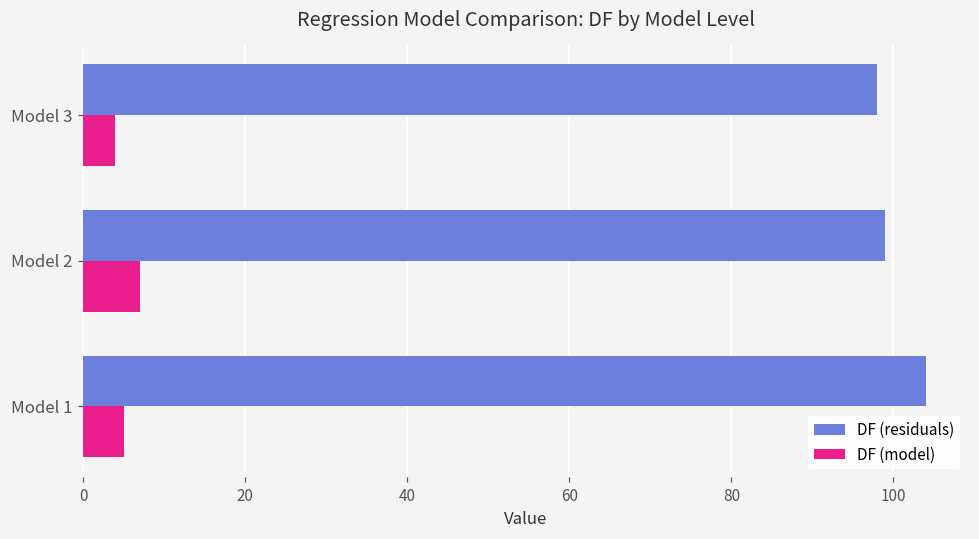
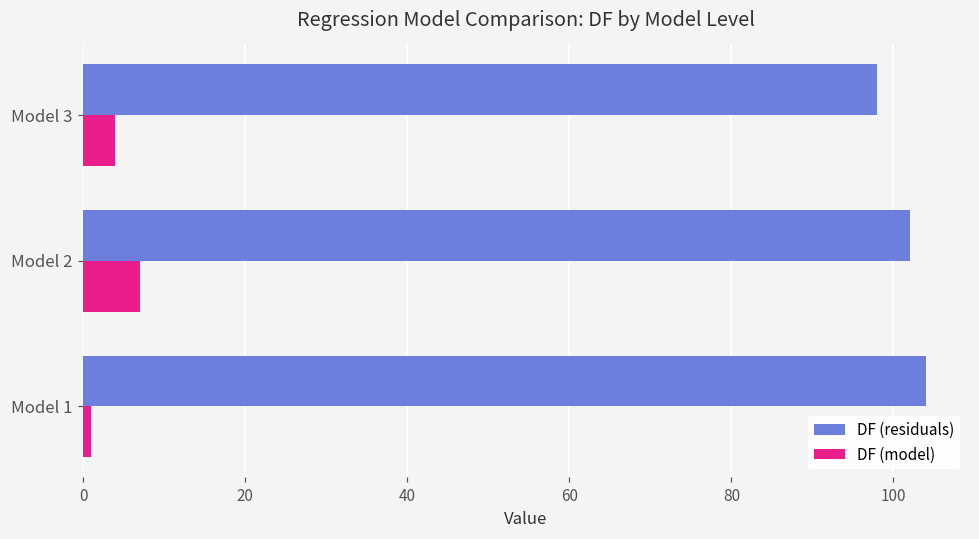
  {
    "DF (residuals)": {
      "Model 3": 98,
-     "Model 2": 99,
+     "Model 2": 102,
      "Model 1": 104
    },
    "DF (model)": {
      "Model 3": 4,
      "Model 2": 7,
-     "Model 1": 5
+     "Model 1": 1
    }
  }
